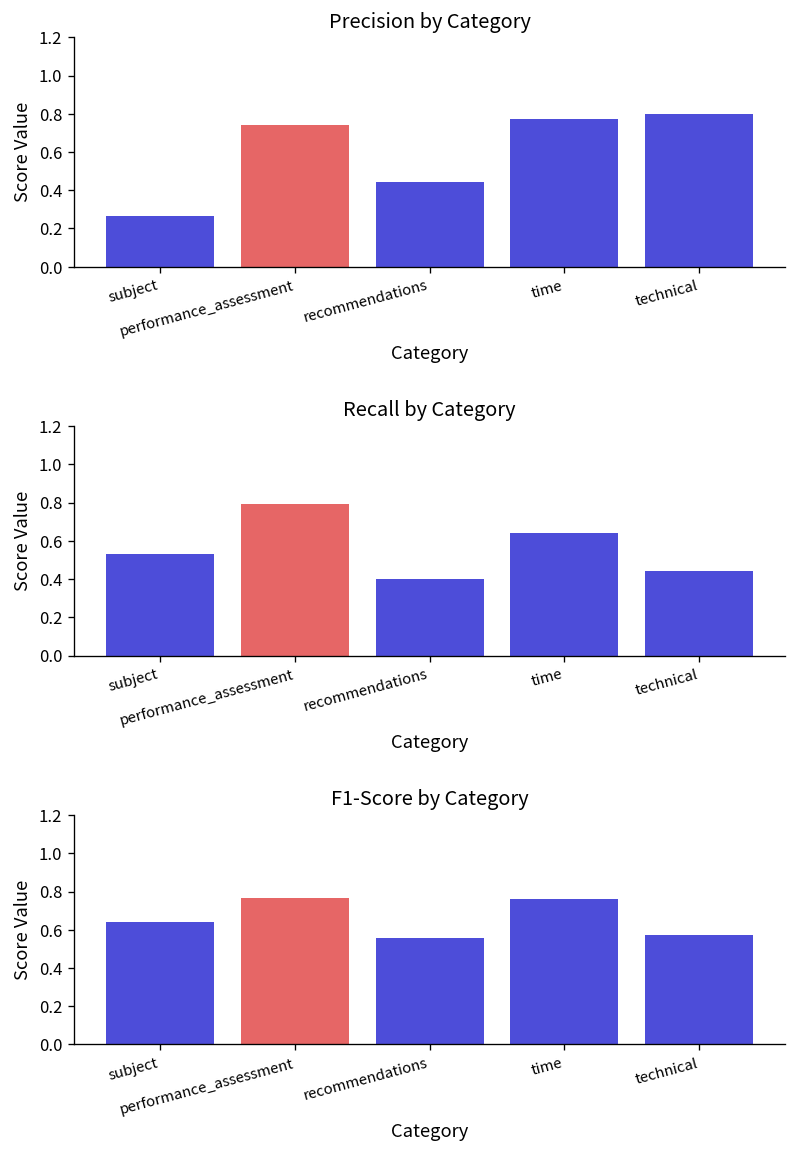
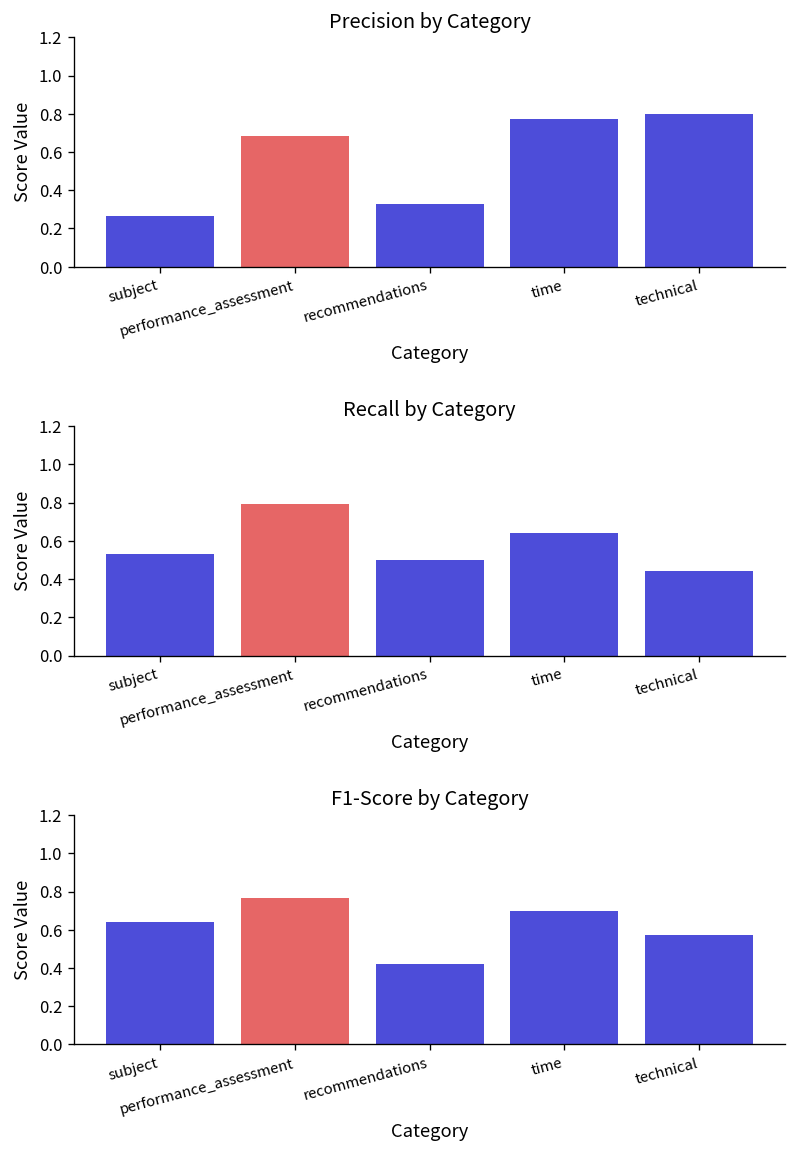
  {
    "Precision by Category": {
      "subject": 0.26,
-     "performance_assessment": 0.74,
-     "recommendations": 0.44,
+     "performance_assessment": 0.68,
+     "recommendations": 0.33,
      "time": 0.77,
      "technical": 0.80
    },
    "Recall by Category": {
      "subject": 0.53,
      "performance_assessment": 0.8,
-     "recommendations": 0.4,
+     "recommendations": 0.5,
      "time": 0.64,
      "technical": 0.44
    },
    "F1-Score by Category": {
      "subject": 0.64,
      "performance_assessment": 0.77,
-     "recommendations": 0.56,
-     "time": 0.76,
+     "recommendations": 0.42,
+     "time": 0.70,
      "technical": 0.57
    }
  }
